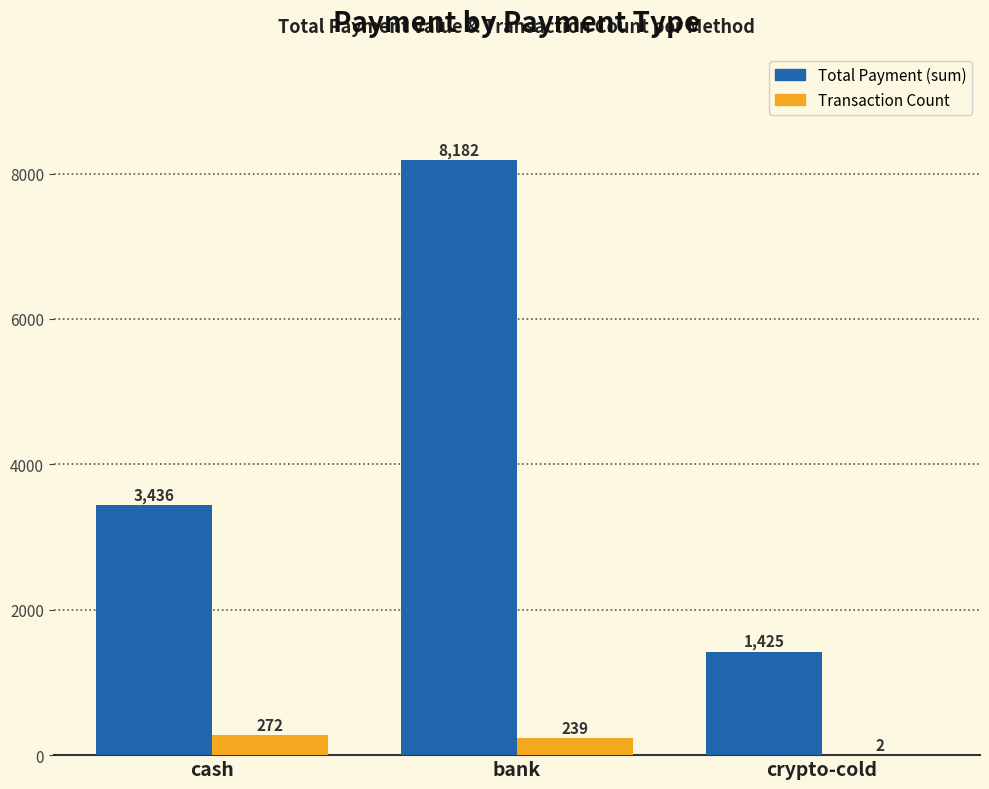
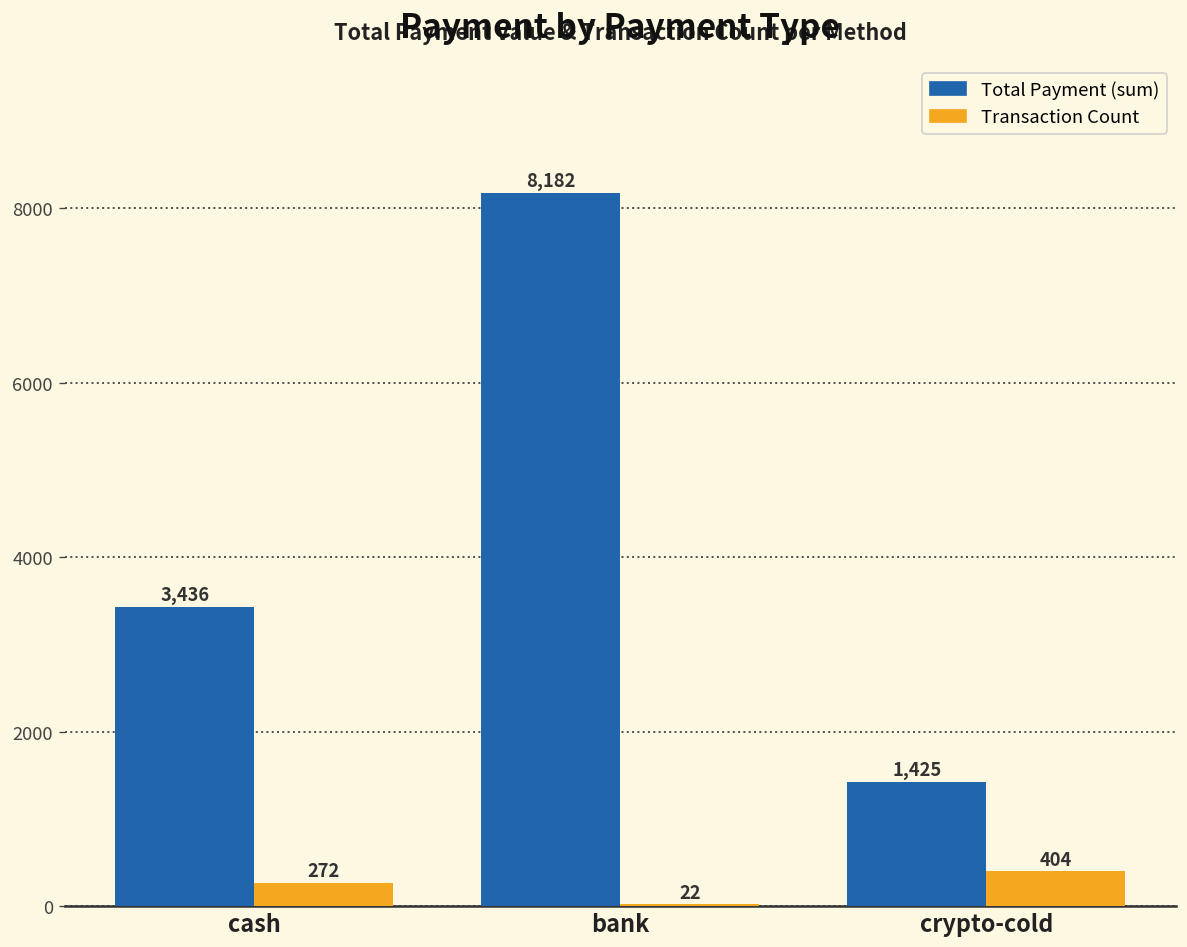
  {
    "Total Payment (sum)": {
      "cash": "3,436",
      "bank": "8,182",
      "crypto-cold": "1,425"
    },
    "Transaction Count": {
      "cash": "272",
-     "bank": "239",
-     "crypto-cold": "2"
+     "bank": "22",
+     "crypto-cold": "404"
    }
  }
